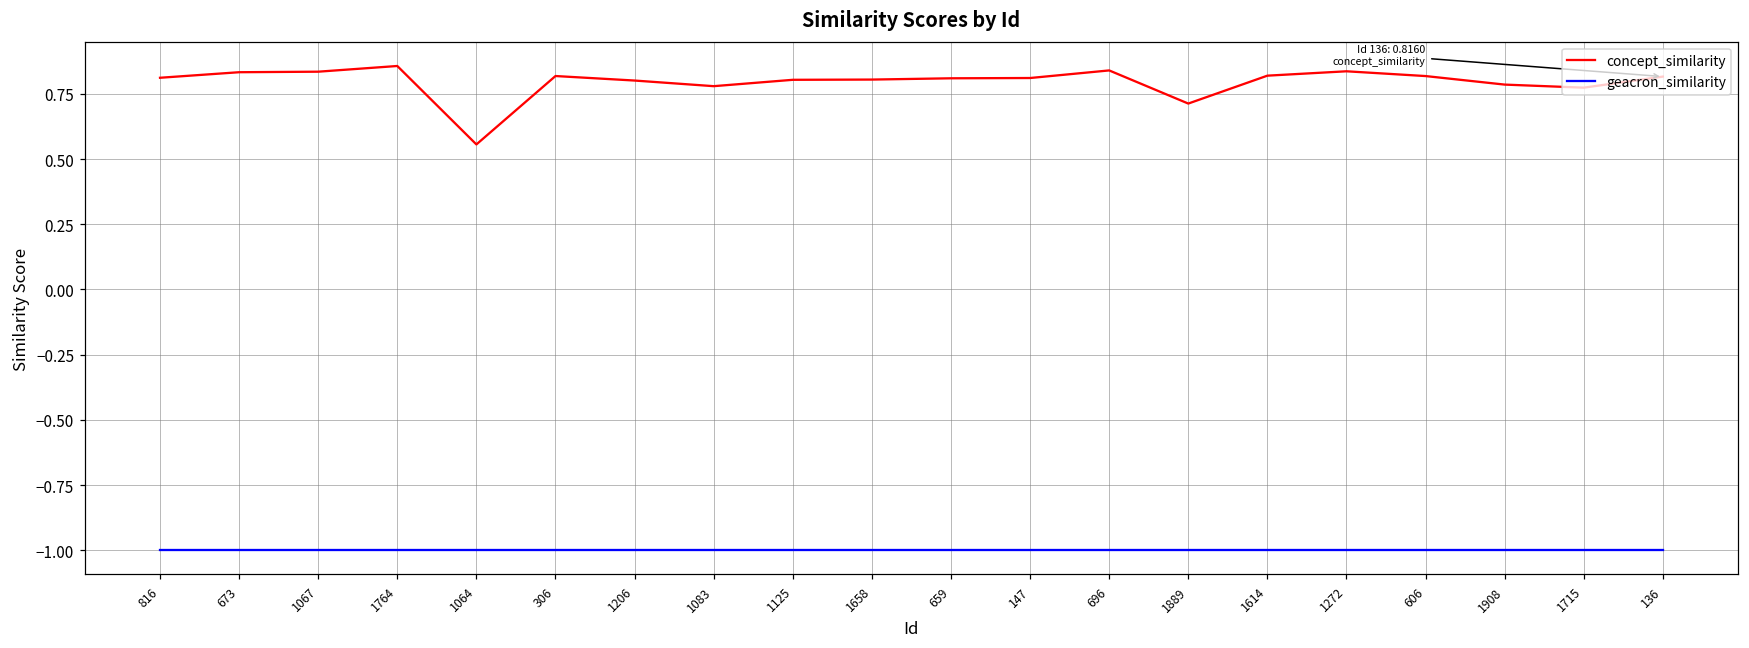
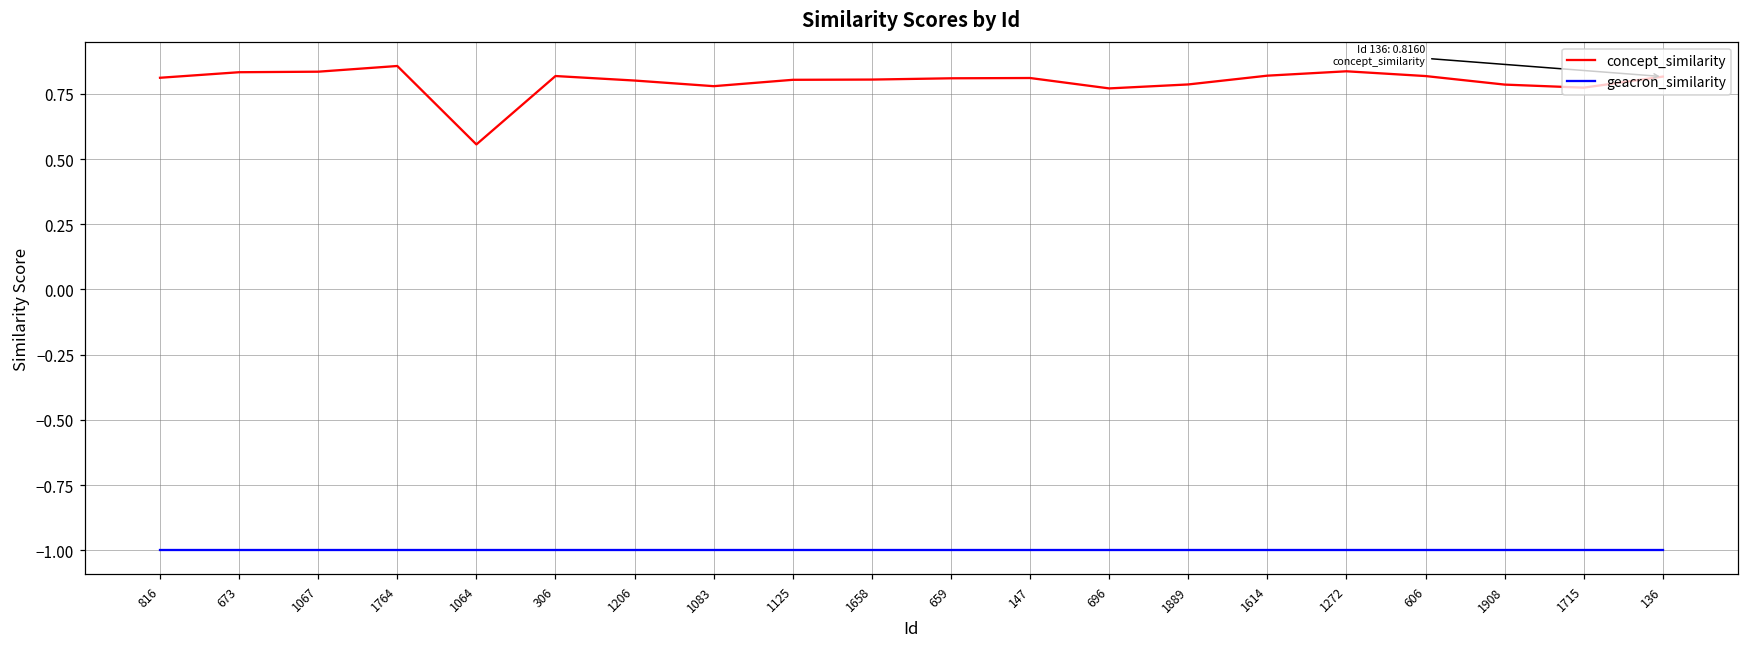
  {
    "concept_similarity": {
      "816": 0.81,
      "673": 0.83,
      "1067": 0.83,
      "1764": 0.86,
      "1064": 0.56,
      "306": 0.82,
      "1206": 0.80,
      "1083": 0.78,
      "1125": 0.80,
      "1658": 0.80,
      "659": 0.81,
      "147": 0.81,
-     "696": 0.84,
-     "1889": 0.71,
+     "696": 0.77,
+     "1889": 0.79,
      "1614": 0.82,
      "1908": 0.79
    },
    "geacron_similarity": {
      "816": -1.00,
      "673": -1.00,
      "1067": -1.00,
      "1764": -1.00,
      "1064": -1.00,
      "306": -1.00,
      "1206": -1.00,
      "1083": -1.00,
      "1125": -1.00,
      "1658": -1.00,
      "659": -1.00,
      "147": -1.00,
      "696": -1.00,
      "1889": -1.00,
      "1614": -1.00,
      "1272": -1.00,
      "606": -1.00,
      "1908": -1.00,
      "1715": -1.00,
      "136": -1.00
    }
  }
